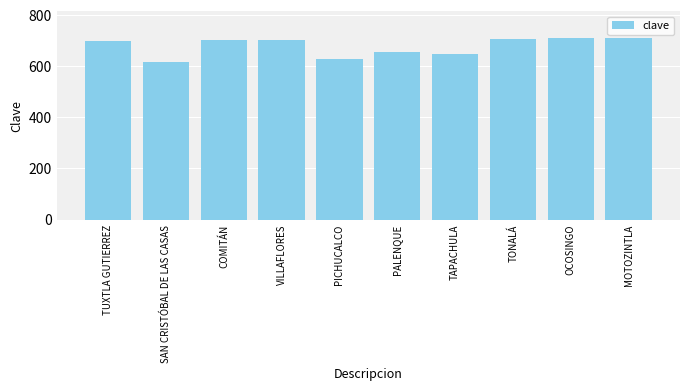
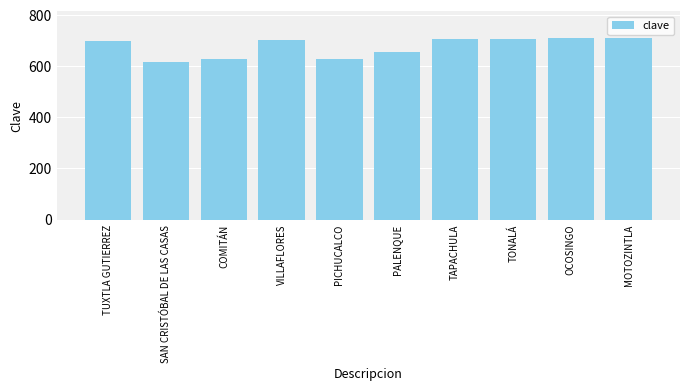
  {
    "TUXTLA GUTIERREZ": 700,
    "SAN CRISTÓBAL DE LAS CASAS": 620,
-   "COMITÁN": 700,
+   "COMITÁN": 630,
    "VILLAFLORES": 700,
    "PICHUCALCO": 630,
    "PALENQUE": 660,
-   "TAPACHULA": 650,
+   "TAPACHULA": 710,
    "TONALÁ": 710,
    "OCOSINGO": 710,
    "MOTOZINTLA": 710
  }
